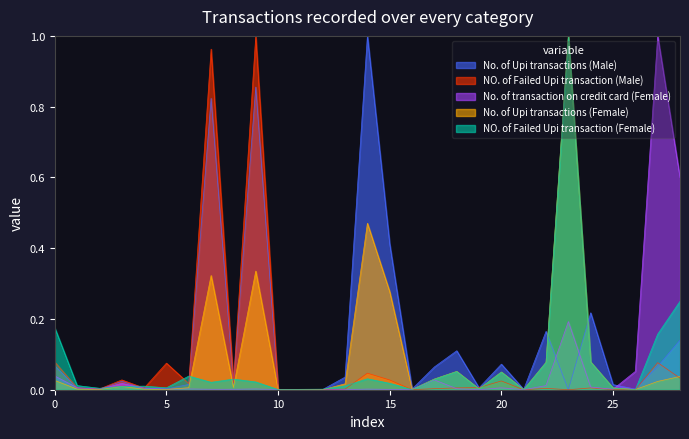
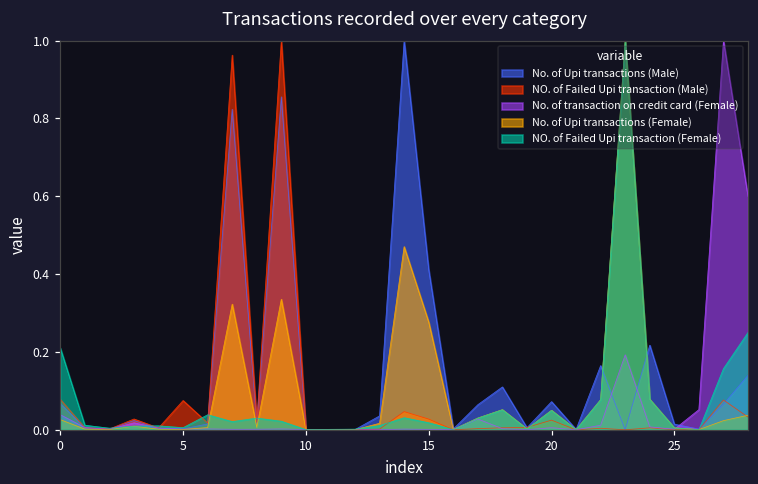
  {
    "No. of Upi transactions (Male)": {
      "0": 0.07,
      "15": 0.41,
      "20": 0.07,
      "25": 0.01
    },
    "NO. of Failed Upi transaction (Male)": {
      "0": 0.08,
      "5": 0.08,
      "15": 0.03,
      "20": 0.02
    },
    "No. of transaction on credit card (Female)": {
      "0": 0.04,
      "15": 0.00,
      "20": 0.01
    },
    "No. of Upi transactions (Female)": {
      "0": 0.03,
      "15": 0.28
    },
    "NO. of Failed Upi transaction (Female)": {
-     "0": 0.17,
+     "0": 0.21,
      "15": 0.02
    }
  }
